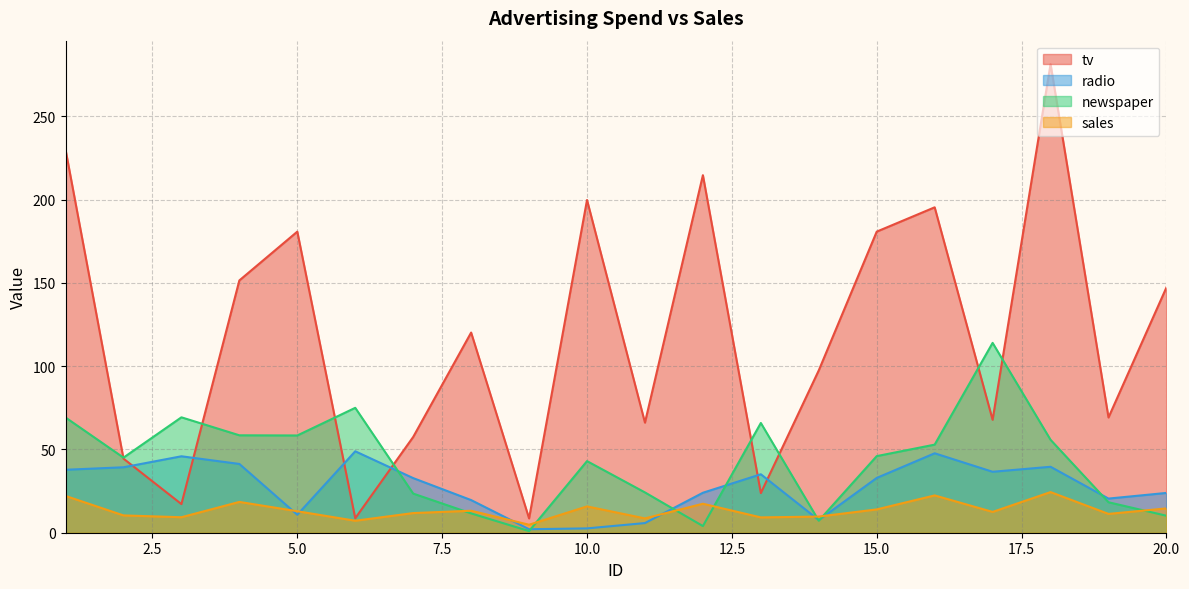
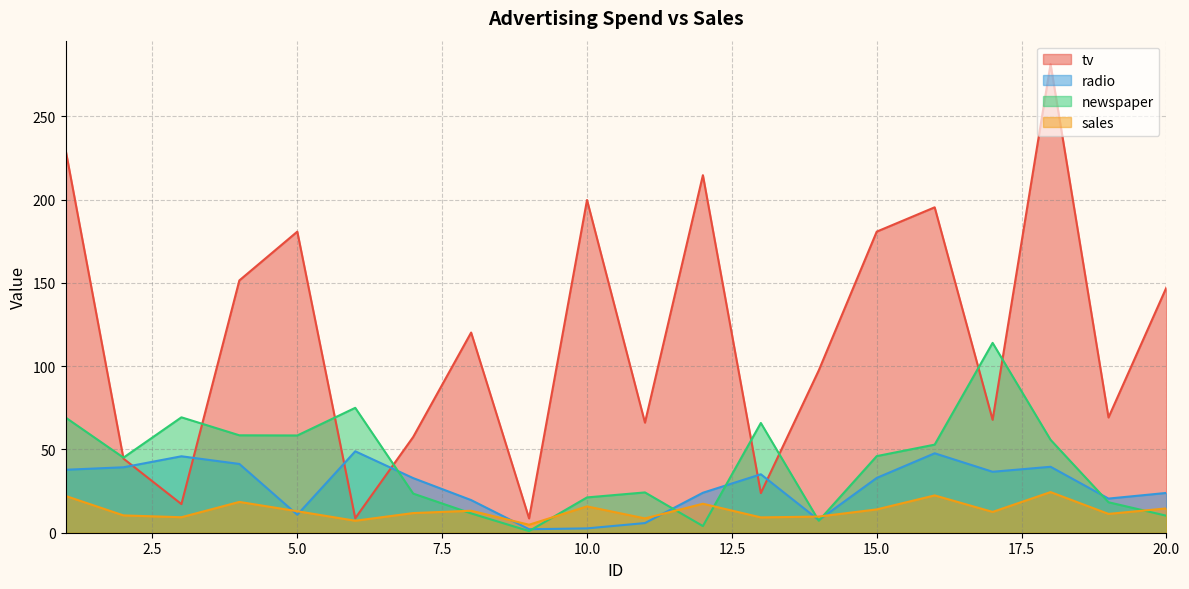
  {
    "tv": {
      "5.0": 181,
      "10.0": 200,
      "15.0": 181,
      "20.0": 147
    },
    "radio": {
      "5.0": 11,
      "10.0": 3,
      "15.0": 33,
      "20.0": 24
    },
    "newspaper": {
      "5.0": 58,
-     "10.0": 43,
+     "10.0": 21,
      "15.0": 46,
      "20.0": 10
    },
    "sales": {
      "5.0": 13,
      "10.0": 16,
      "15.0": 14,
      "20.0": 15
    }
  }
